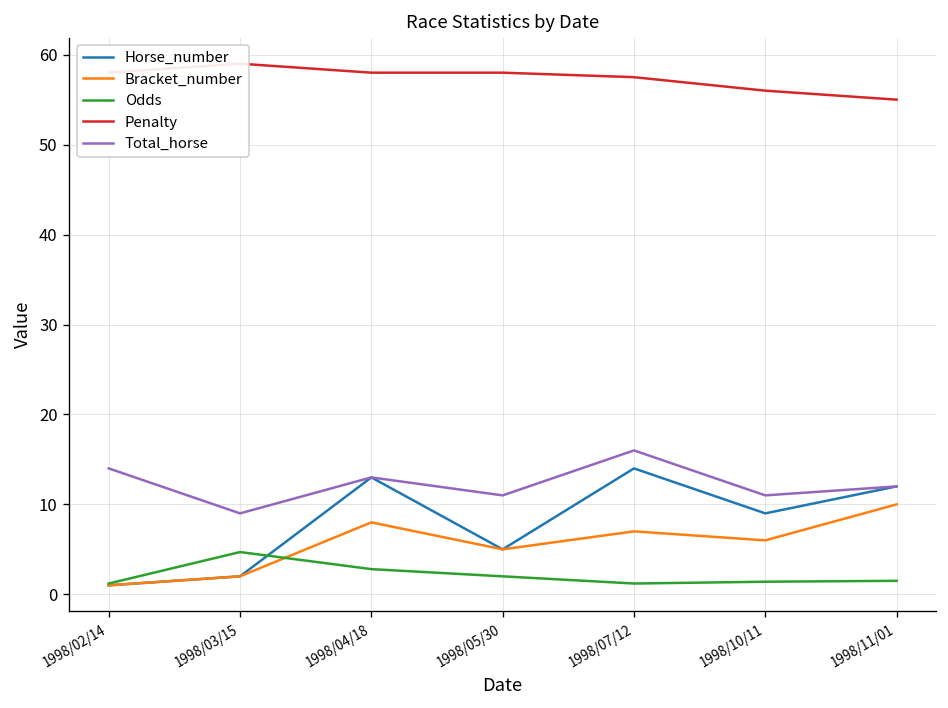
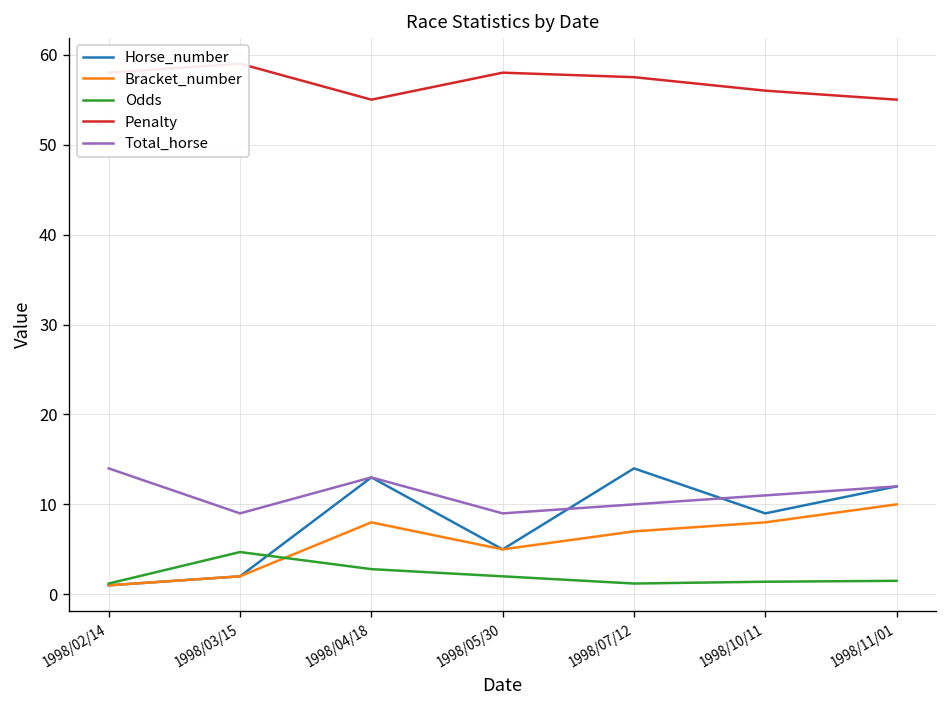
  {
    "Horse_number": {
      "1998/07/12": 14,
      "1998/10/11": 9
    },
    "Bracket_number": {
      "1998/04/18": 8,
      "1998/07/12": 7,
-     "1998/10/11": 6,
+     "1998/10/11": 8,
      "1998/11/01": 10
    },
    "Odds": {
      "1998/03/15": 5,
      "1998/04/18": 3,
      "1998/05/30": 2,
      "1998/07/12": 1,
      "1998/10/11": 1,
      "1998/11/01": 2
    },
    "Penalty": {
-     "1998/04/18": 58,
+     "1998/04/18": 55,
      "1998/05/30": 58,
      "1998/07/12": 58,
      "1998/10/11": 56,
      "1998/11/01": 55
    },
    "Total_horse": {
      "1998/02/14": 14,
      "1998/03/15": 9,
-     "1998/05/30": 11,
-     "1998/07/12": 16,
+     "1998/05/30": 9,
+     "1998/07/12": 10,
      "1998/10/11": 11
    }
  }
